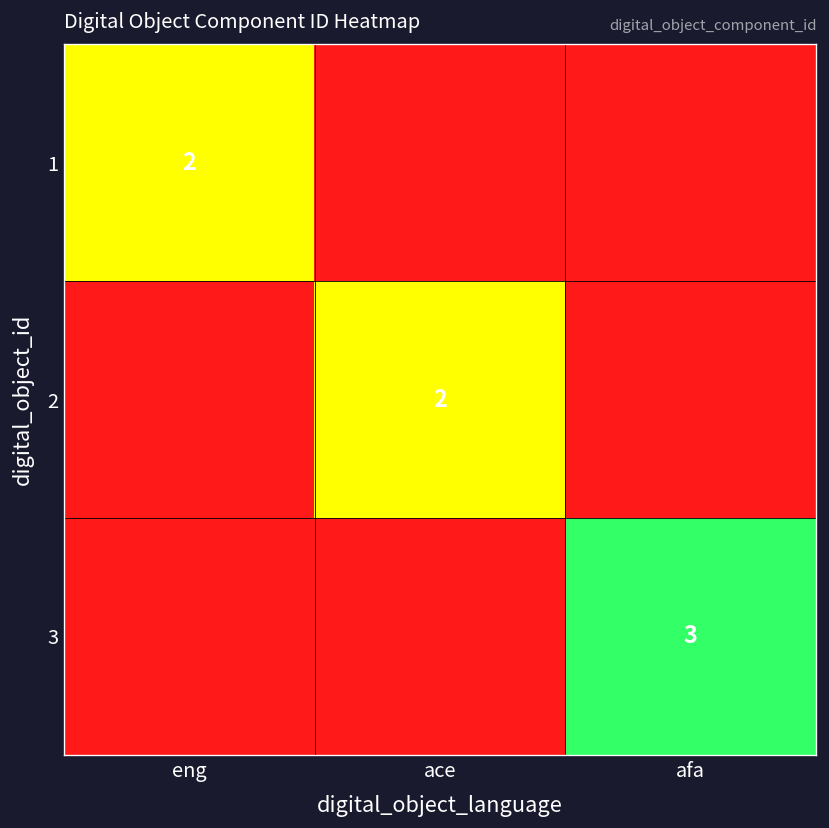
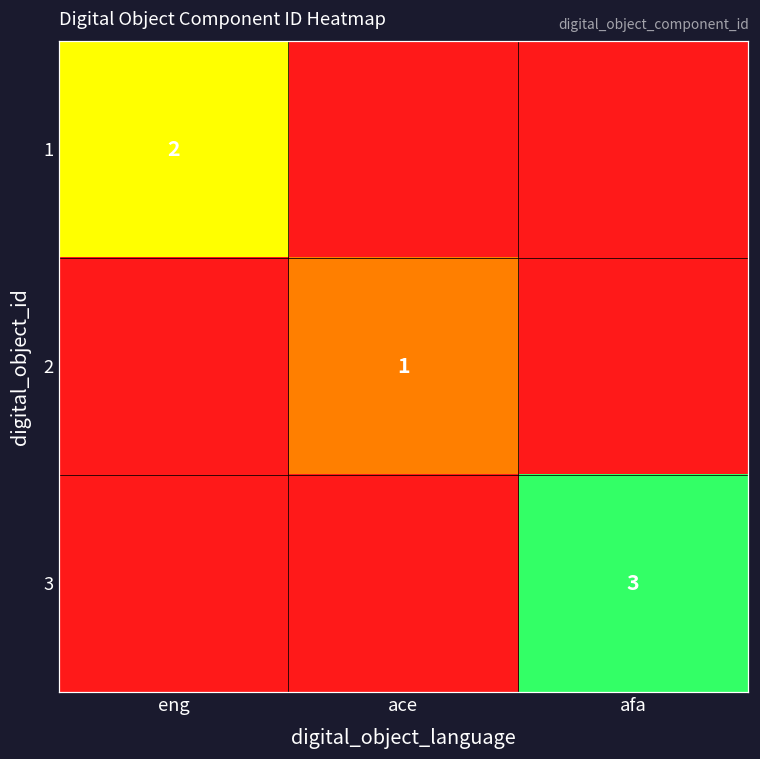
  {
    "1": {
      "eng": 2
    },
    "2": {
-     "ace": 2
+     "ace": 1
    },
    "3": {
      "afa": 3
    }
  }
